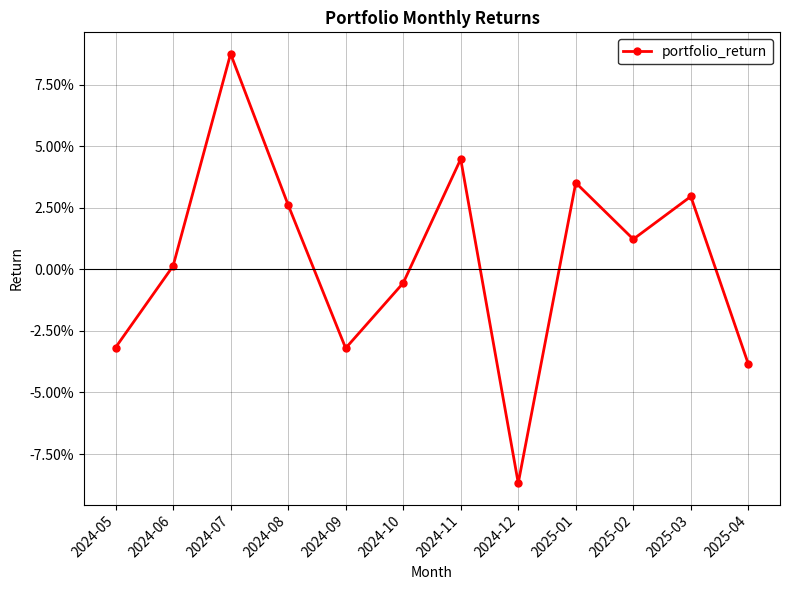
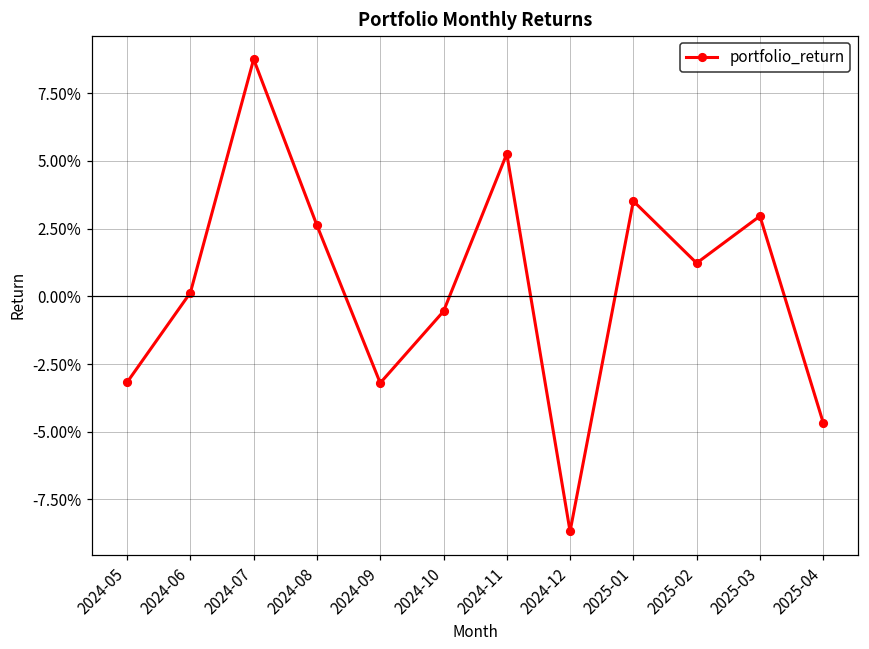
  {
    "2024-05": "-3.2%",
    "2024-06": "0.1%",
    "2024-07": "8.8%",
    "2024-08": "2.6%",
    "2024-09": "-3.2%",
    "2024-10": "-0.6%",
-   "2024-11": "4.5%",
+   "2024-11": "5.3%",
    "2024-12": "-8.7%",
    "2025-01": "3.5%",
    "2025-02": "1.2%",
    "2025-03": "3.0%",
-   "2025-04": "-3.9%"
+   "2025-04": "-4.7%"
  }
